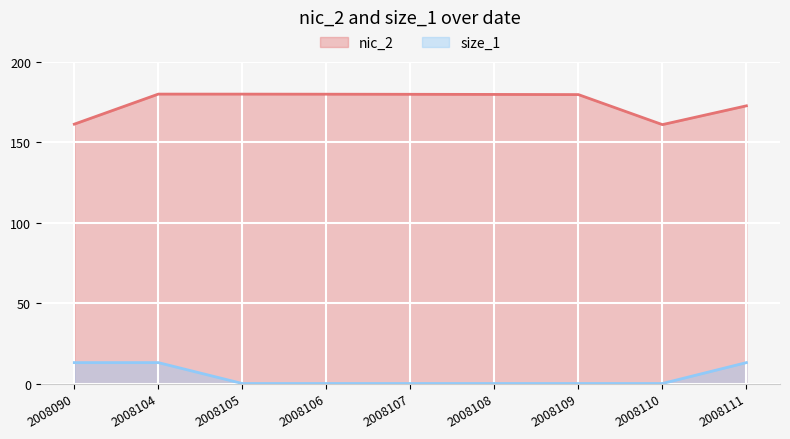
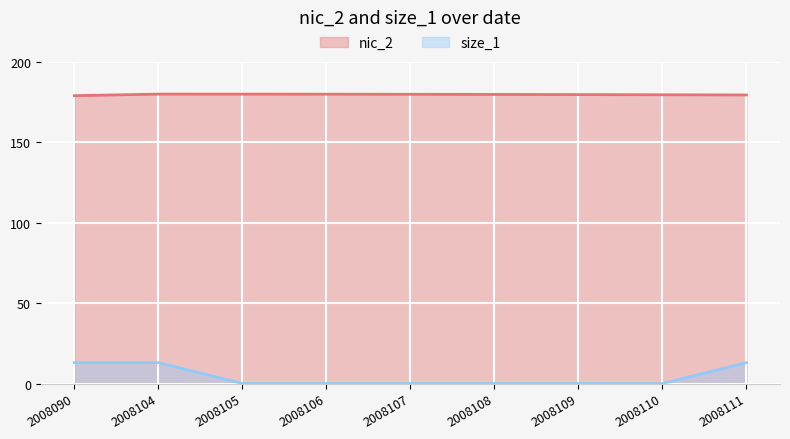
  {
    "nic_2": {
-     "2008090": 161,
+     "2008090": 179,
      "2008104": 180,
      "2008105": 180,
      "2008106": 180,
      "2008107": 180,
      "2008108": 180,
      "2008109": 180,
-     "2008110": 161,
-     "2008111": 173
+     "2008110": 180,
+     "2008111": 179
    },
    "size_1": {
      "2008090": 13,
      "2008104": 13,
      "2008105": 0,
      "2008106": 0,
      "2008107": 0,
      "2008108": 0,
      "2008109": 0,
      "2008110": 0,
      "2008111": 13
    }
  }
